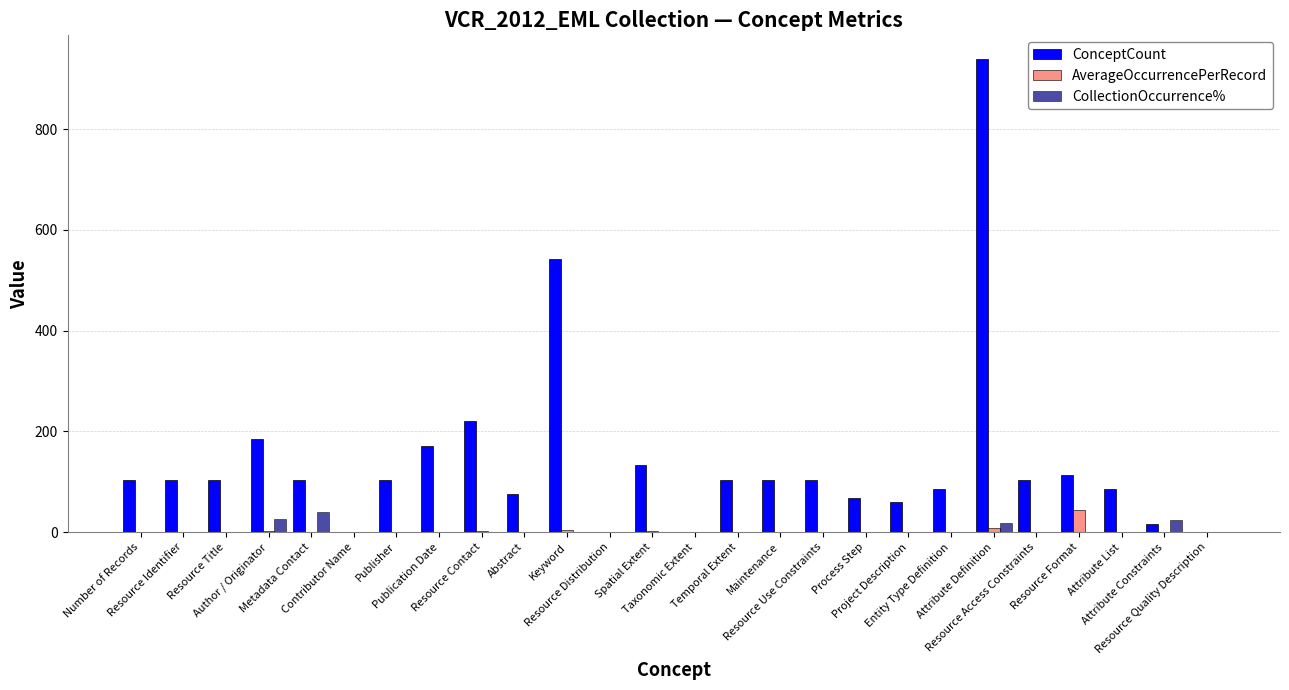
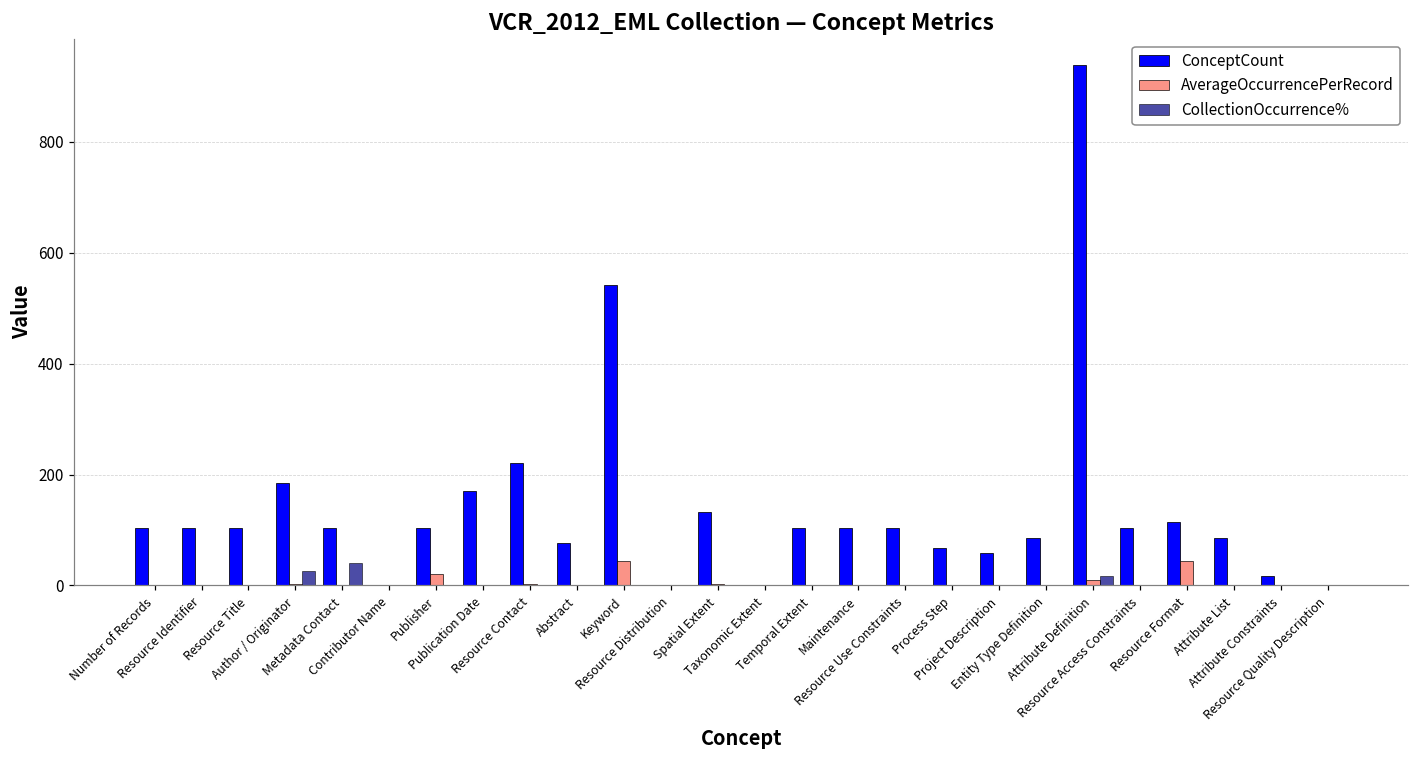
  {
    "ConceptCount": {
      "Number of Records": 100,
      "Resource Identifier": 100,
      "Resource Title": 100,
      "Author / Originator": 190,
      "Metadata Contact": 100,
      "Contributor Name": 0,
      "Publisher": 100,
      "Publication Date": 170,
      "Resource Contact": 220,
      "Abstract": 80,
      "Keyword": 540,
      "Resource Distribution": 0,
      "Spatial Extent": 130,
      "Taxonomic Extent": 0,
      "Temporal Extent": 100,
      "Maintenance": 100,
      "Resource Use Constraints": 100,
      "Process Step": 70,
      "Project Description": 60,
      "Entity Type Definition": 90,
      "Attribute Definition": 940,
      "Resource Access Constraints": 100,
      "Resource Format": 110,
      "Attribute List": 90,
      "Attribute Constraints": 20,
      "Resource Quality Description": 0
    },
    "AverageOccurrencePerRecord": {
      "Contributor Name": 0,
-     "Publisher": 0,
-     "Keyword": 10,
+     "Publisher": 20,
+     "Keyword": 40,
      "Resource Distribution": 0,
      "Taxonomic Extent": 0,
      "Attribute Definition": 10,
      "Resource Format": 40,
      "Attribute Constraints": 0,
      "Resource Quality Description": 0
    },
    "CollectionOccurrence%": {
      "Author / Originator": 30,
      "Metadata Contact": 40,
      "Contributor Name": 0,
      "Resource Distribution": 0,
      "Taxonomic Extent": 0,
      "Attribute Definition": 20,
-     "Attribute Constraints": 20,
+     "Attribute Constraints": 0,
      "Resource Quality Description": 0
    }
  }
